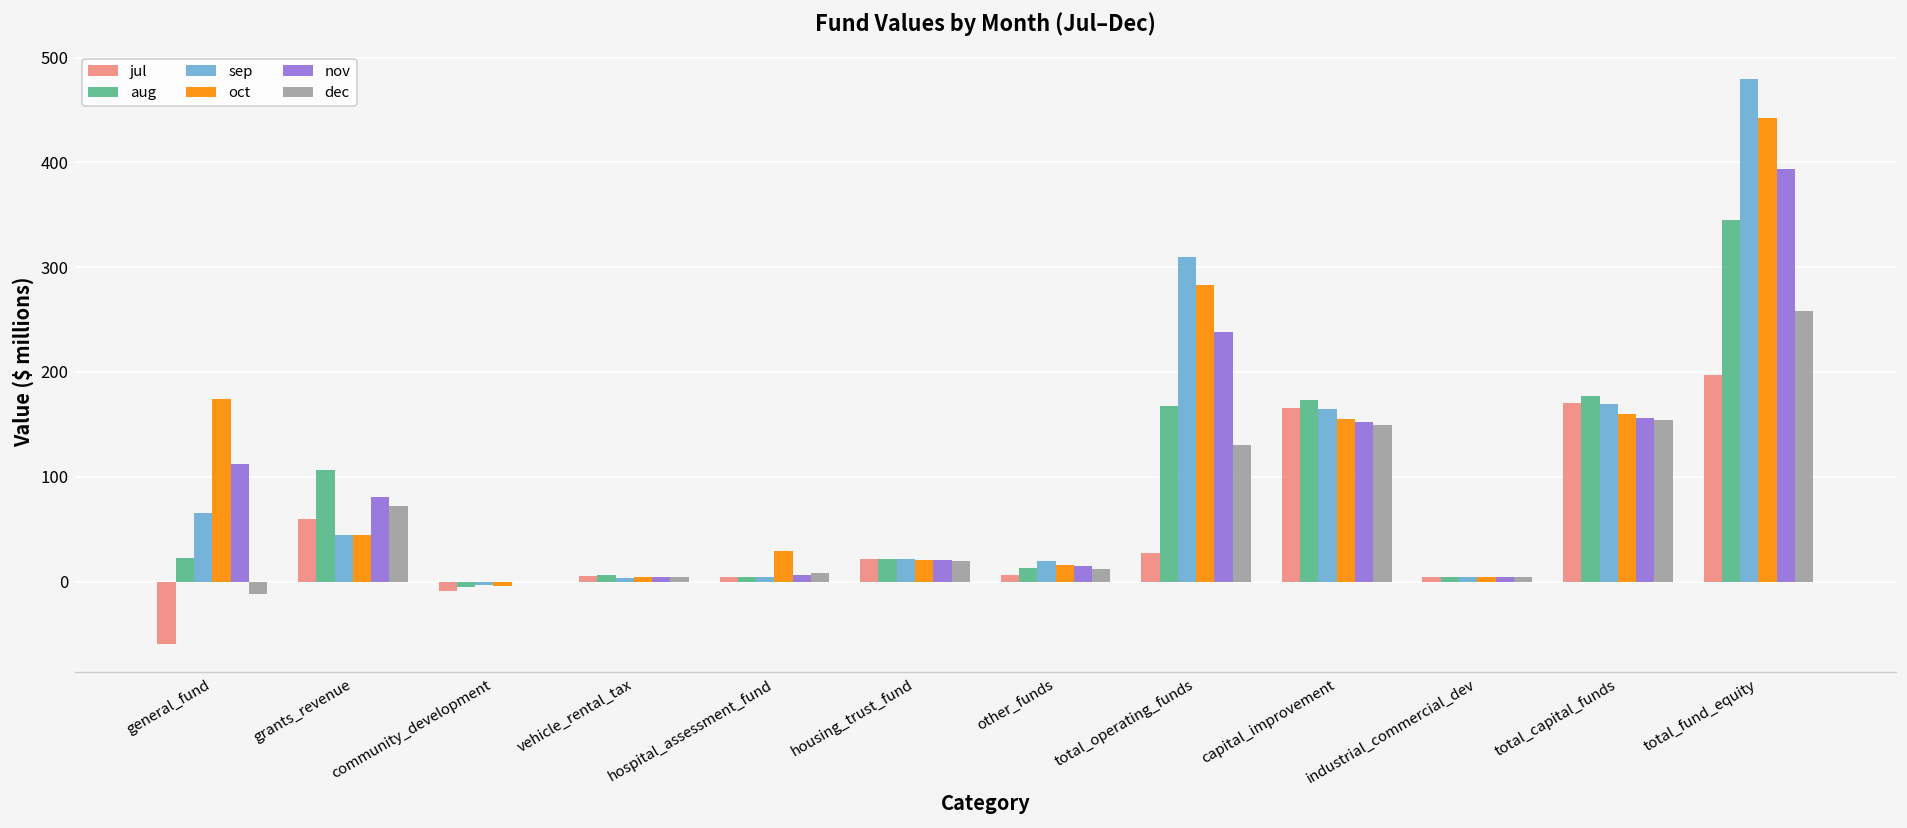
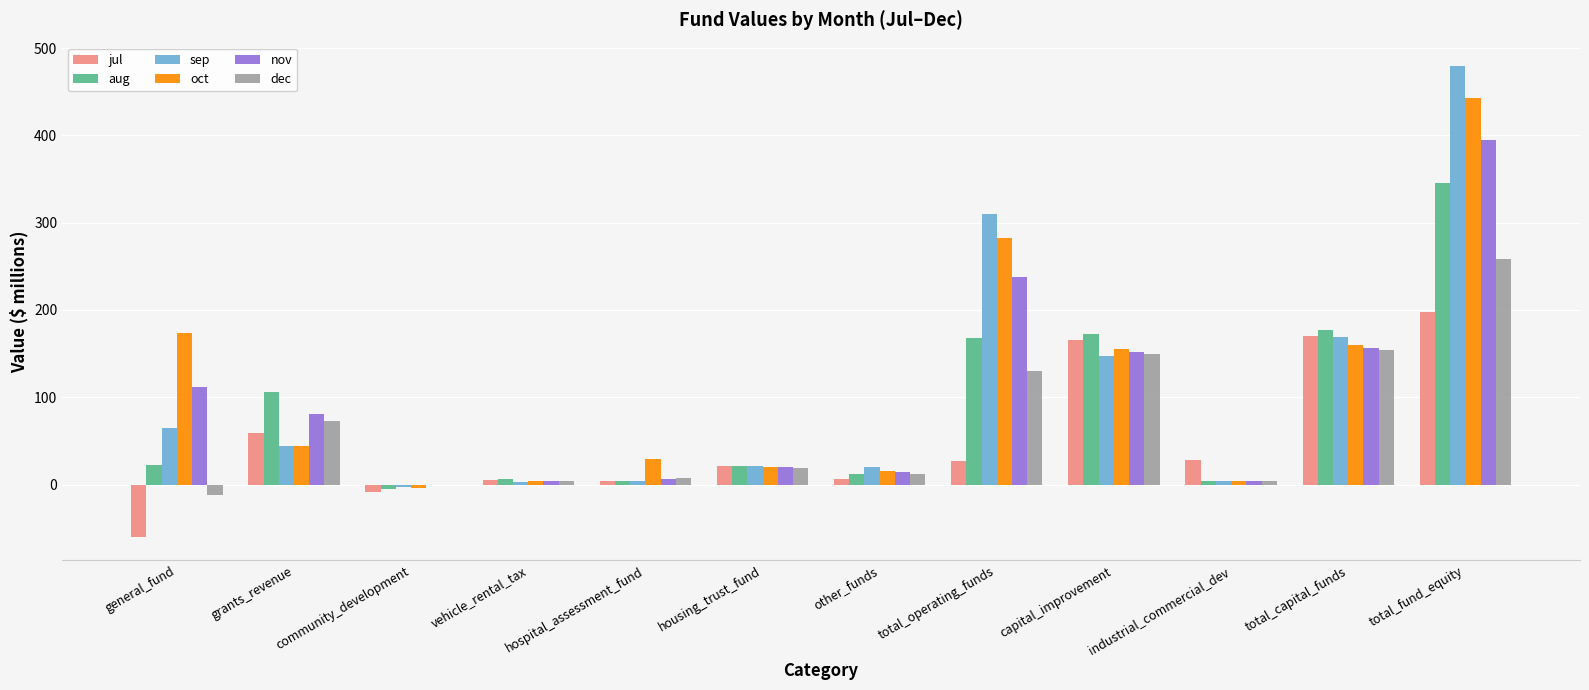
  {
    "jul": {
      "general_fund": -60,
      "grants_revenue": 60,
      "community_development": -10,
      "vehicle_rental_tax": 10,
      "hospital_assessment_fund": 0,
      "housing_trust_fund": 20,
      "other_funds": 10,
      "total_operating_funds": 30,
      "capital_improvement": 170,
-     "industrial_commercial_dev": 0,
+     "industrial_commercial_dev": 30,
      "total_capital_funds": 170,
      "total_fund_equity": 200
    },
    "aug": {
      "general_fund": 20,
      "grants_revenue": 110,
      "community_development": 0,
      "vehicle_rental_tax": 10,
      "hospital_assessment_fund": 0,
      "housing_trust_fund": 20,
      "other_funds": 10,
      "total_operating_funds": 170,
      "capital_improvement": 170,
      "industrial_commercial_dev": 0,
      "total_capital_funds": 180,
      "total_fund_equity": 350
    },
    "sep": {
      "general_fund": 70,
      "grants_revenue": 40,
      "community_development": 0,
      "vehicle_rental_tax": 0,
      "hospital_assessment_fund": 0,
      "housing_trust_fund": 20,
      "other_funds": 20,
      "total_operating_funds": 310,
-     "capital_improvement": 160,
+     "capital_improvement": 150,
      "industrial_commercial_dev": 0,
      "total_capital_funds": 170,
      "total_fund_equity": 480
    },
    "oct": {
      "general_fund": 170,
      "grants_revenue": 40,
      "community_development": 0,
      "vehicle_rental_tax": 0,
      "hospital_assessment_fund": 30,
      "housing_trust_fund": 20,
      "other_funds": 20,
      "total_operating_funds": 280,
      "capital_improvement": 160,
      "industrial_commercial_dev": 0,
      "total_capital_funds": 160,
      "total_fund_equity": 440
    },
    "nov": {
      "general_fund": 110,
      "grants_revenue": 80,
      "vehicle_rental_tax": 0,
      "hospital_assessment_fund": 10,
      "housing_trust_fund": 20,
      "other_funds": 10,
      "total_operating_funds": 240,
      "capital_improvement": 150,
      "industrial_commercial_dev": 0,
      "total_capital_funds": 160,
      "total_fund_equity": 390
    },
    "dec": {
      "general_fund": -10,
      "grants_revenue": 70,
      "vehicle_rental_tax": 0,
      "hospital_assessment_fund": 10,
      "housing_trust_fund": 20,
      "other_funds": 10,
      "total_operating_funds": 130,
      "capital_improvement": 150,
      "industrial_commercial_dev": 0,
      "total_capital_funds": 150,
      "total_fund_equity": 260
    }
  }
